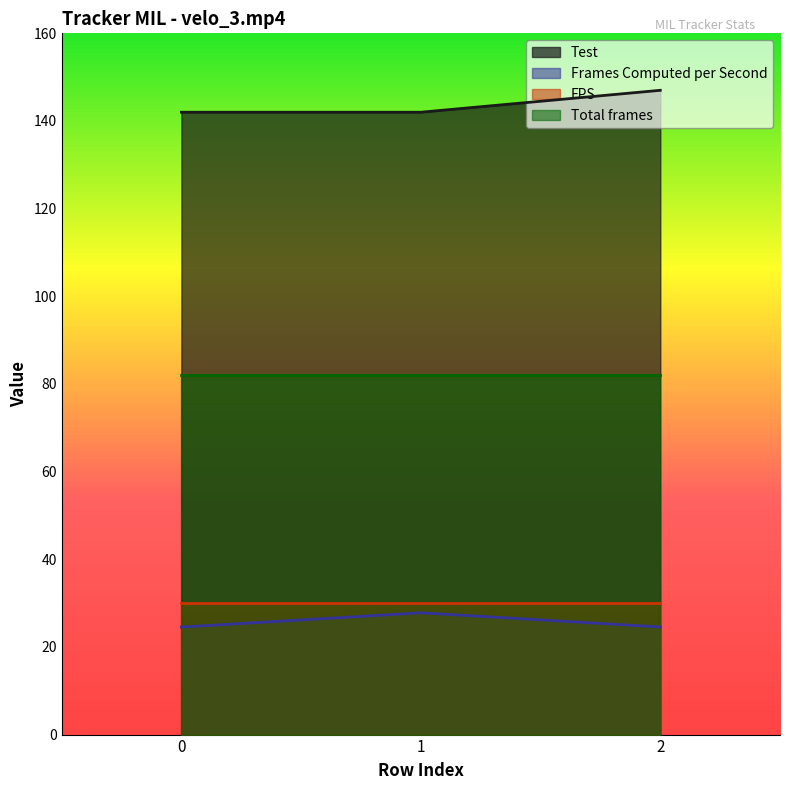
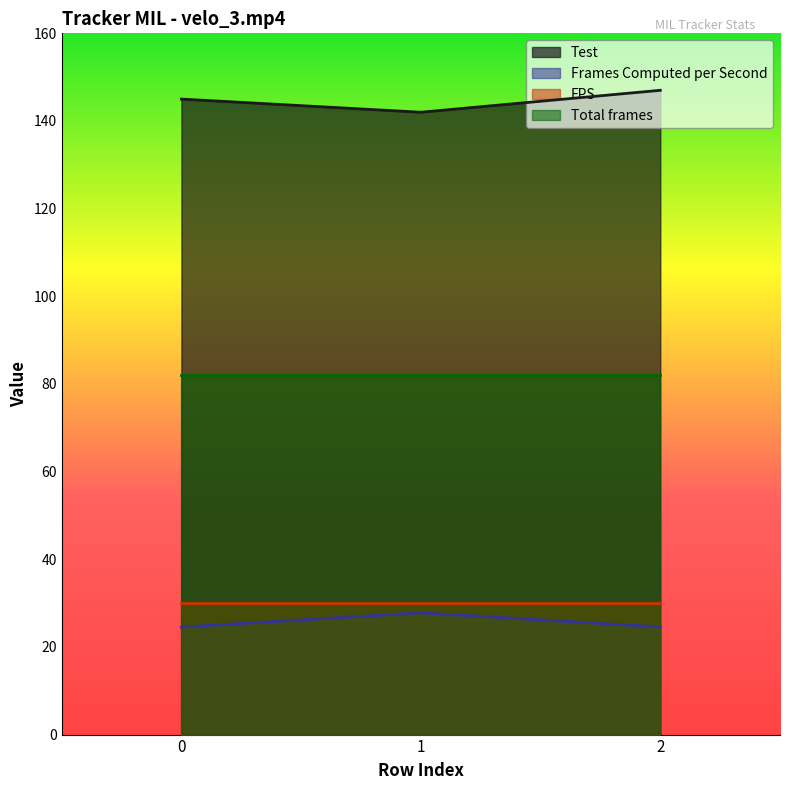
  {
    "Test": {
-     "0": 142,
+     "0": 145,
      "1": 142
    },
    "Frames Computed per Second": {
      "0": 25,
      "1": 28,
      "2": 25
    },
    "FPS": {
      "0": 30,
      "1": 30,
      "2": 30
    },
    "Total frames": {
      "0": 82,
      "1": 82,
      "2": 82
    }
  }
